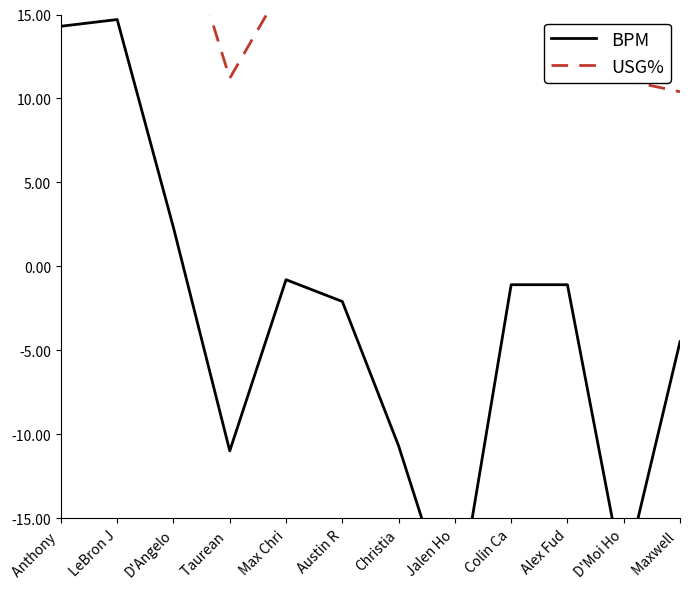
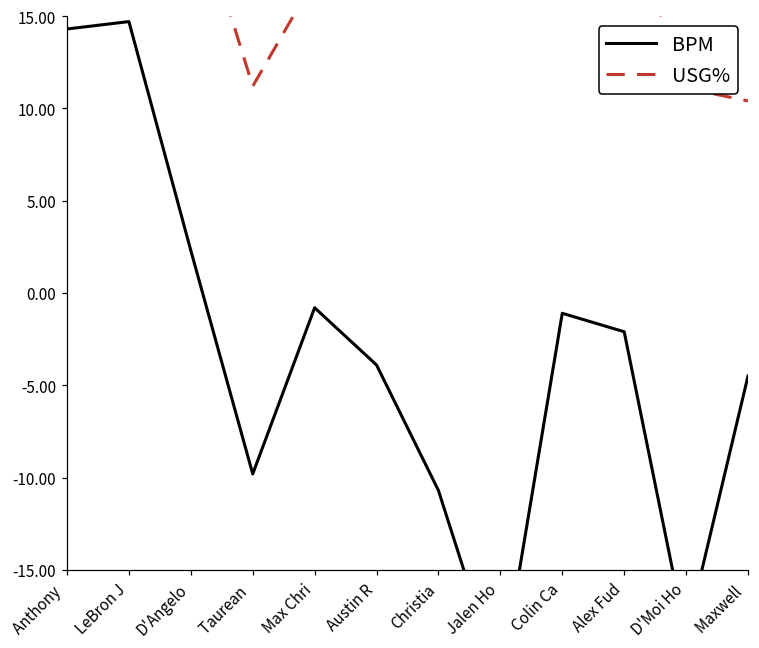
  {
    "BPM": {
      "Anthony": 14.3,
      "LeBron J": 14.7,
      "D'Angelo": 2.3,
-     "Taurean": -11.0,
+     "Taurean": -9.8,
      "Max Chri": -0.8,
-     "Austin R": -2.1,
+     "Austin R": -3.9,
      "Christia": -10.7,
      "Colin Ca": -1.1,
-     "Alex Fud": -1.1,
+     "Alex Fud": -2.1,
      "Maxwell": -4.5
    },
    "USG%": {
      "Taurean": 11.2,
      "Maxwell": 10.4
    }
  }
